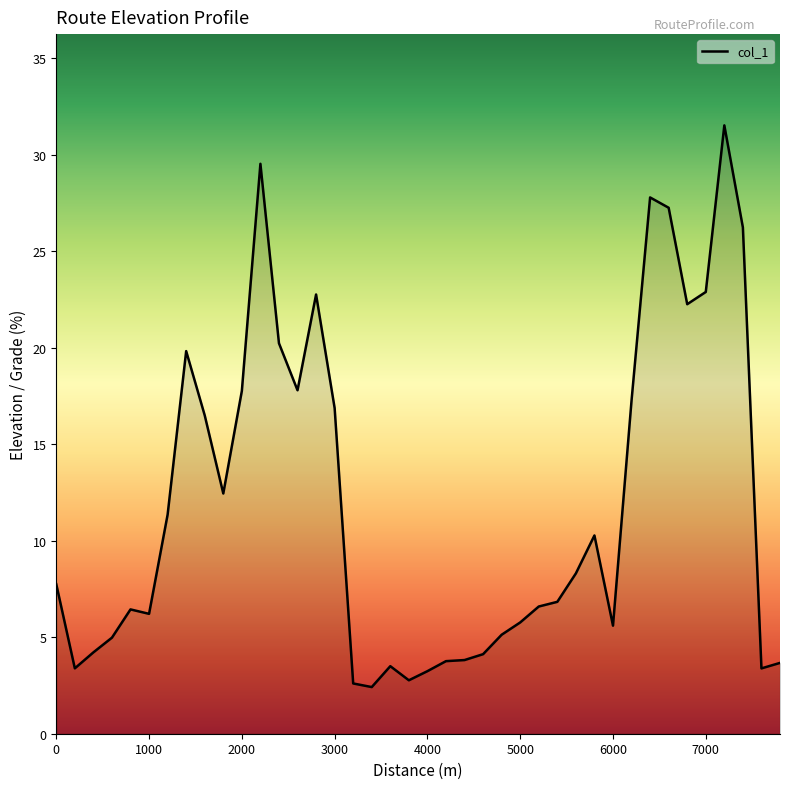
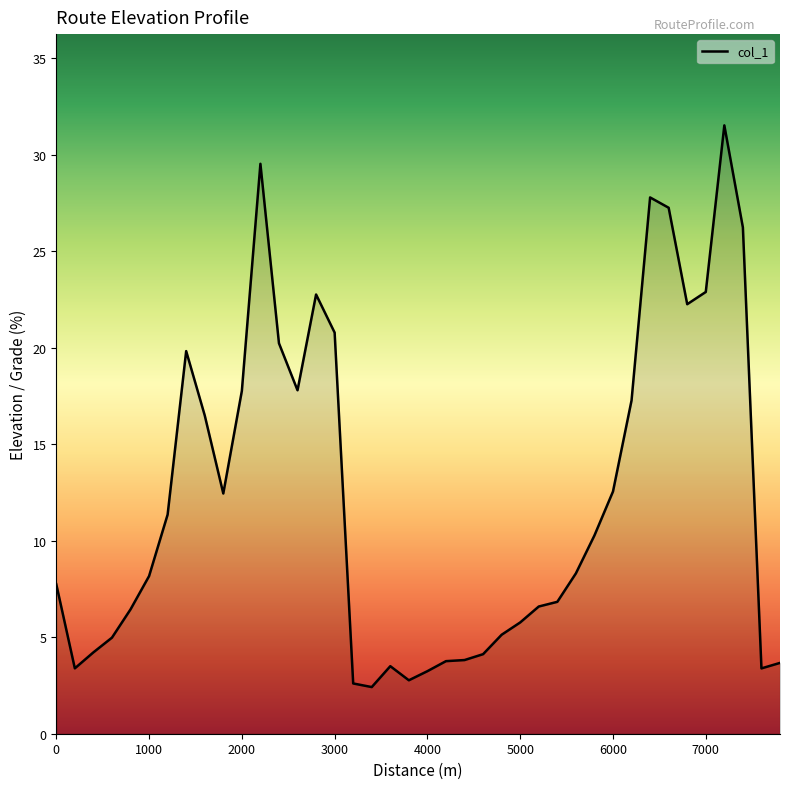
  {
    "0": 7.7,
-   "1000": 6.2,
+   "1000": 8.2,
    "2000": 17.8,
-   "3000": 16.9,
+   "3000": 20.8,
    "4000": 3.2,
    "5000": 5.8,
-   "6000": 5.6,
+   "6000": 12.6,
    "7000": 22.9
  }
